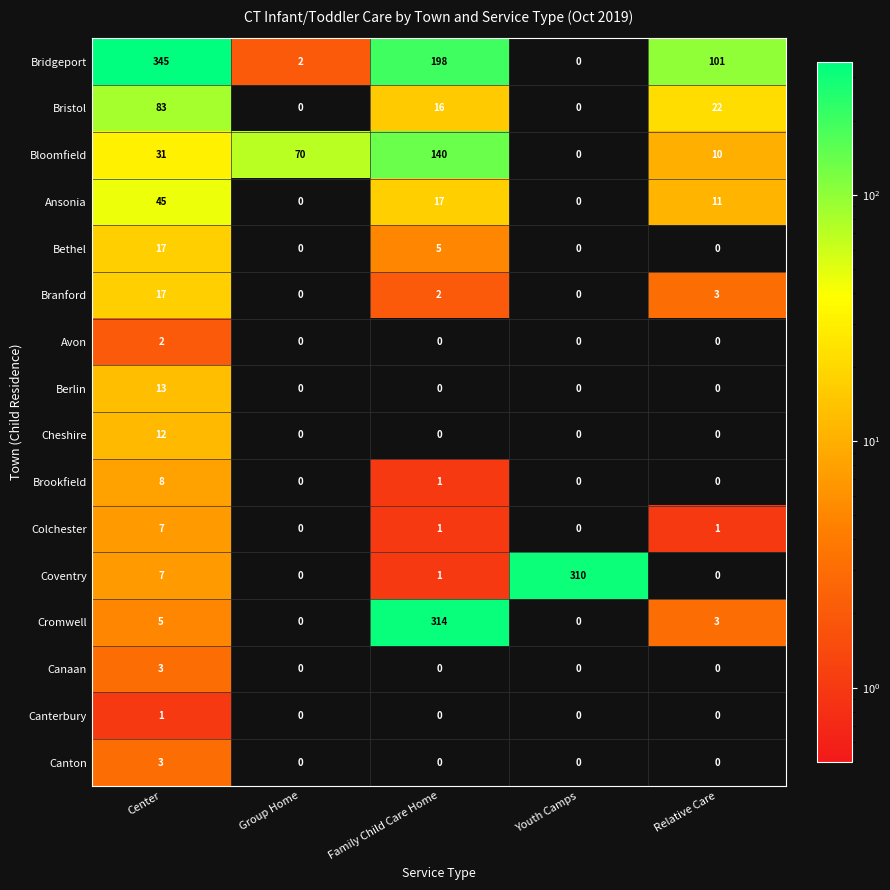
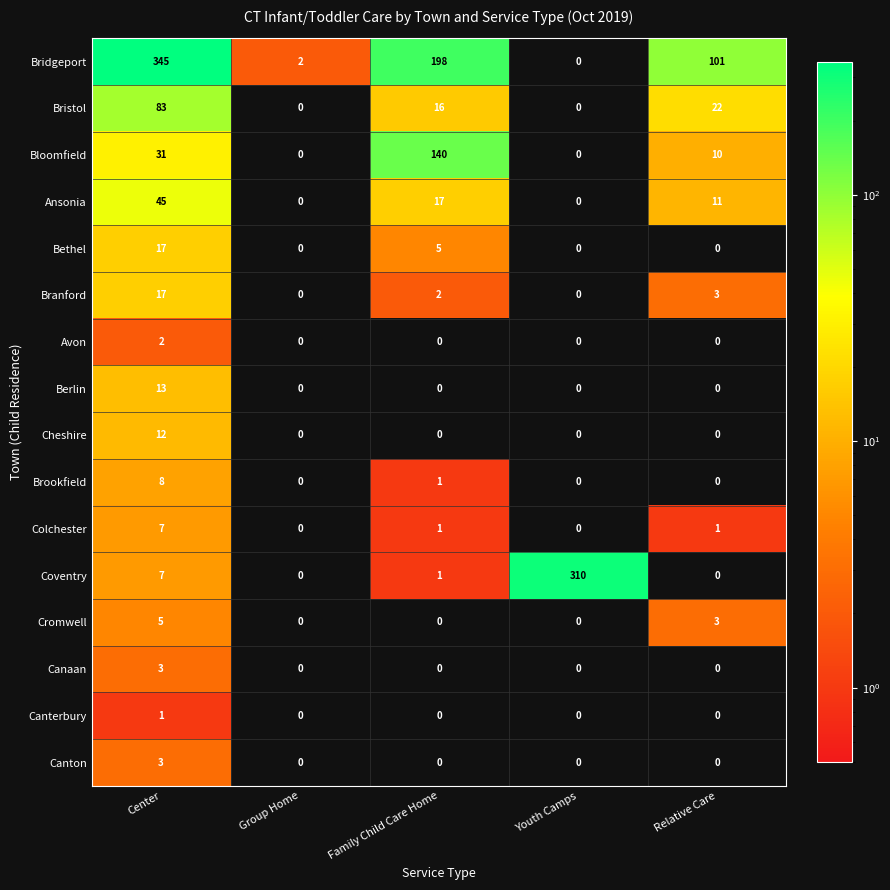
  {
    "Bridgeport": {
      "Center": 345,
      "Group Home": 2,
      "Family Child Care Home": 198,
      "Youth Camps": 0,
      "Relative Care": 101
    },
    "Bristol": {
      "Center": 83,
      "Group Home": 0,
      "Family Child Care Home": 16,
      "Youth Camps": 0,
      "Relative Care": 22
    },
    "Bloomfield": {
      "Center": 31,
-     "Group Home": 70,
+     "Group Home": 0,
      "Family Child Care Home": 140,
      "Youth Camps": 0,
      "Relative Care": 10
    },
    "Ansonia": {
      "Center": 45,
      "Group Home": 0,
      "Family Child Care Home": 17,
      "Youth Camps": 0,
      "Relative Care": 11
    },
    "Bethel": {
      "Center": 17,
      "Group Home": 0,
      "Family Child Care Home": 5,
      "Youth Camps": 0,
      "Relative Care": 0
    },
    "Branford": {
      "Center": 17,
      "Group Home": 0,
      "Family Child Care Home": 2,
      "Youth Camps": 0,
      "Relative Care": 3
    },
    "Avon": {
      "Center": 2,
      "Group Home": 0,
      "Family Child Care Home": 0,
      "Youth Camps": 0,
      "Relative Care": 0
    },
    "Berlin": {
      "Center": 13,
      "Group Home": 0,
      "Family Child Care Home": 0,
      "Youth Camps": 0,
      "Relative Care": 0
    },
    "Cheshire": {
      "Center": 12,
      "Group Home": 0,
      "Family Child Care Home": 0,
      "Youth Camps": 0,
      "Relative Care": 0
    },
    "Brookfield": {
      "Center": 8,
      "Group Home": 0,
      "Family Child Care Home": 1,
      "Youth Camps": 0,
      "Relative Care": 0
    },
    "Colchester": {
      "Center": 7,
      "Group Home": 0,
      "Family Child Care Home": 1,
      "Youth Camps": 0,
      "Relative Care": 1
    },
    "Coventry": {
      "Center": 7,
      "Group Home": 0,
      "Family Child Care Home": 1,
      "Youth Camps": 310,
      "Relative Care": 0
    },
    "Cromwell": {
      "Center": 5,
      "Group Home": 0,
-     "Family Child Care Home": 314,
+     "Family Child Care Home": 0,
      "Youth Camps": 0,
      "Relative Care": 3
    },
    "Canaan": {
      "Center": 3,
      "Group Home": 0,
      "Family Child Care Home": 0,
      "Youth Camps": 0,
      "Relative Care": 0
    },
    "Canterbury": {
      "Center": 1,
      "Group Home": 0,
      "Family Child Care Home": 0,
      "Youth Camps": 0,
      "Relative Care": 0
    },
    "Canton": {
      "Center": 3,
      "Group Home": 0,
      "Family Child Care Home": 0,
      "Youth Camps": 0,
      "Relative Care": 0
    }
  }
